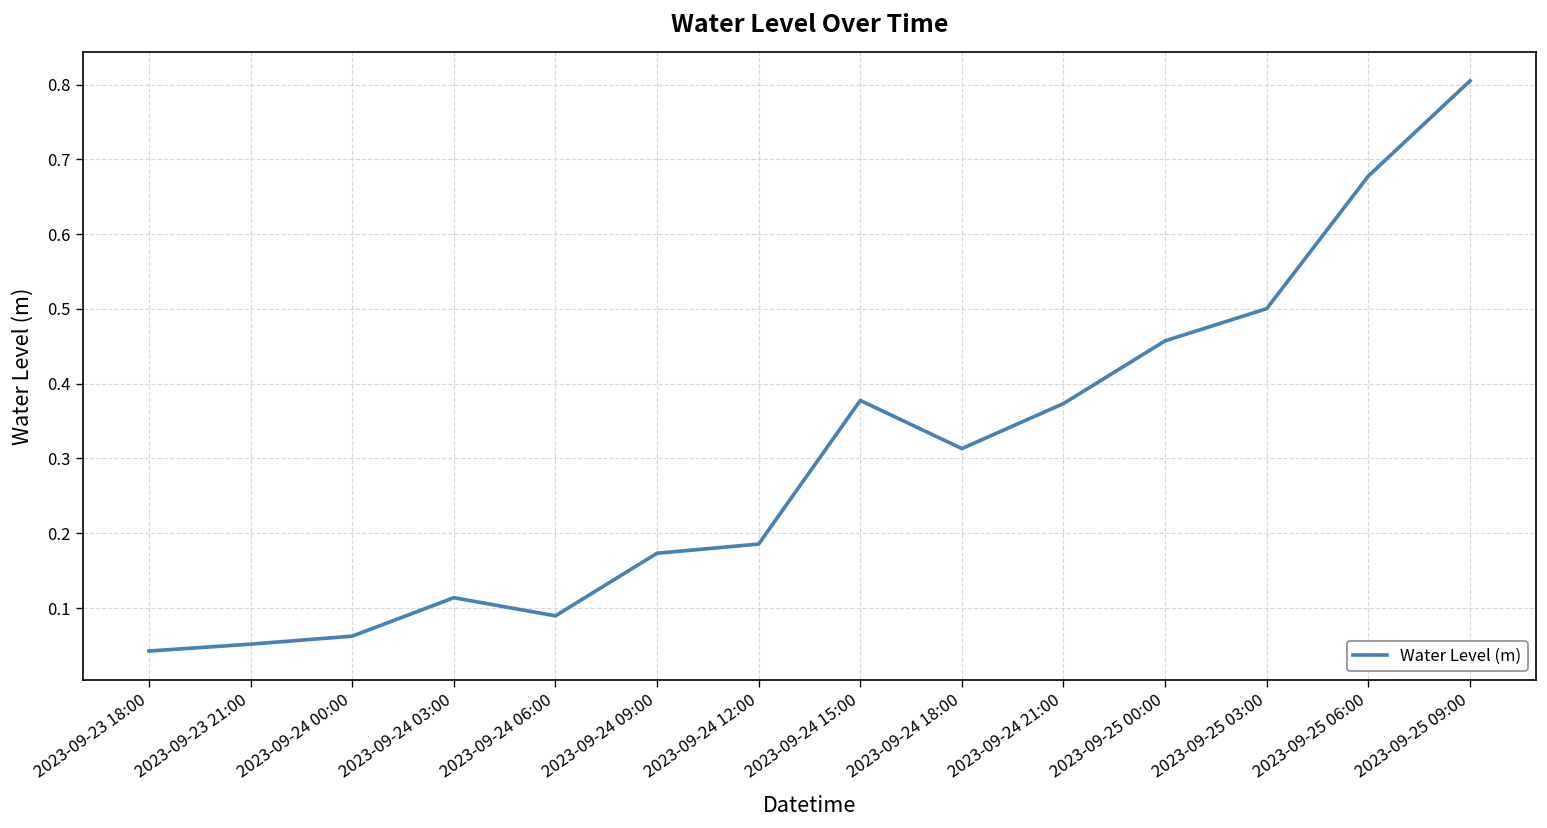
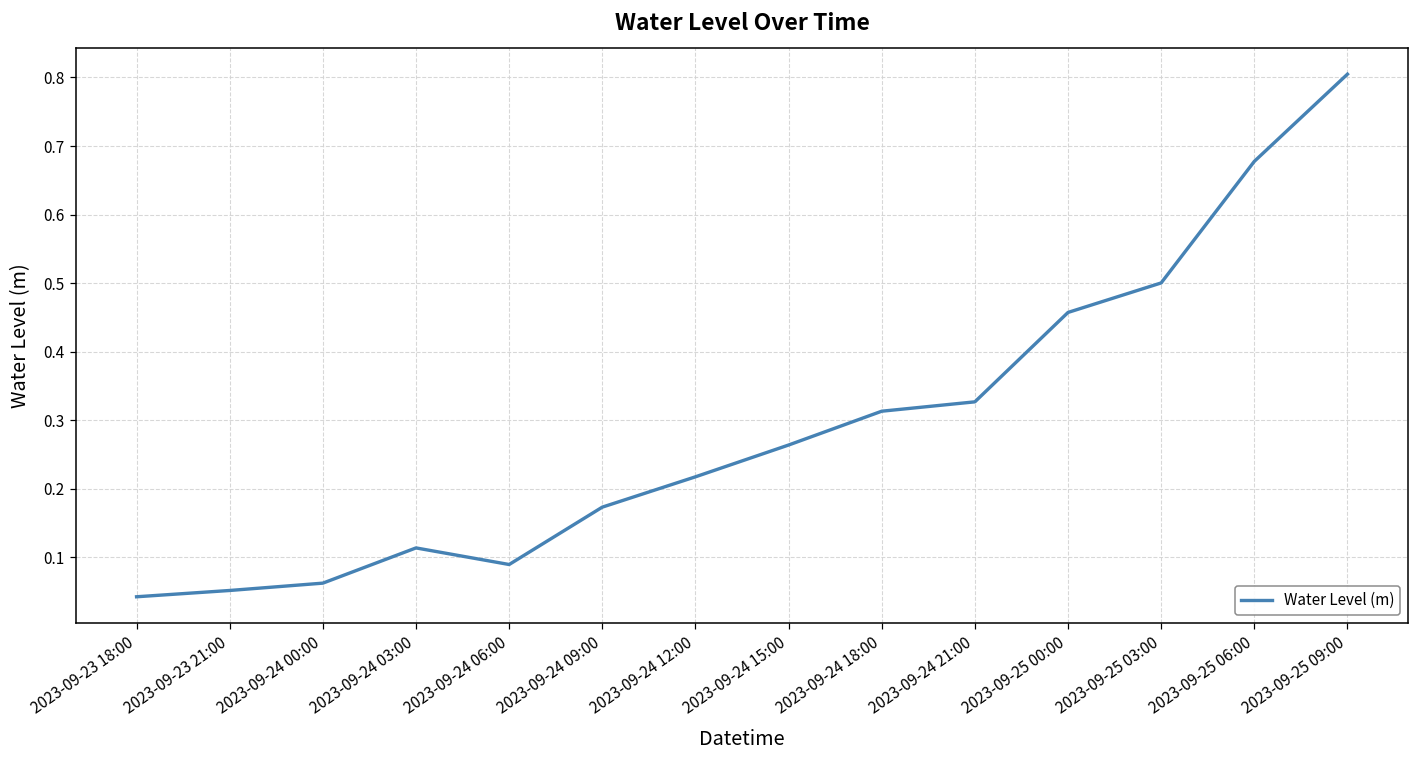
  {
    "2023-09-23 18:00": 0.04,
    "2023-09-23 21:00": 0.05,
    "2023-09-24 00:00": 0.06,
    "2023-09-24 03:00": 0.11,
    "2023-09-24 06:00": 0.09,
    "2023-09-24 09:00": 0.17,
-   "2023-09-24 12:00": 0.19,
-   "2023-09-24 15:00": 0.38,
+   "2023-09-24 12:00": 0.22,
+   "2023-09-24 15:00": 0.26,
    "2023-09-24 18:00": 0.31,
-   "2023-09-24 21:00": 0.37,
+   "2023-09-24 21:00": 0.33,
    "2023-09-25 00:00": 0.46,
    "2023-09-25 03:00": 0.50,
    "2023-09-25 06:00": 0.68,
    "2023-09-25 09:00": 0.80
  }
